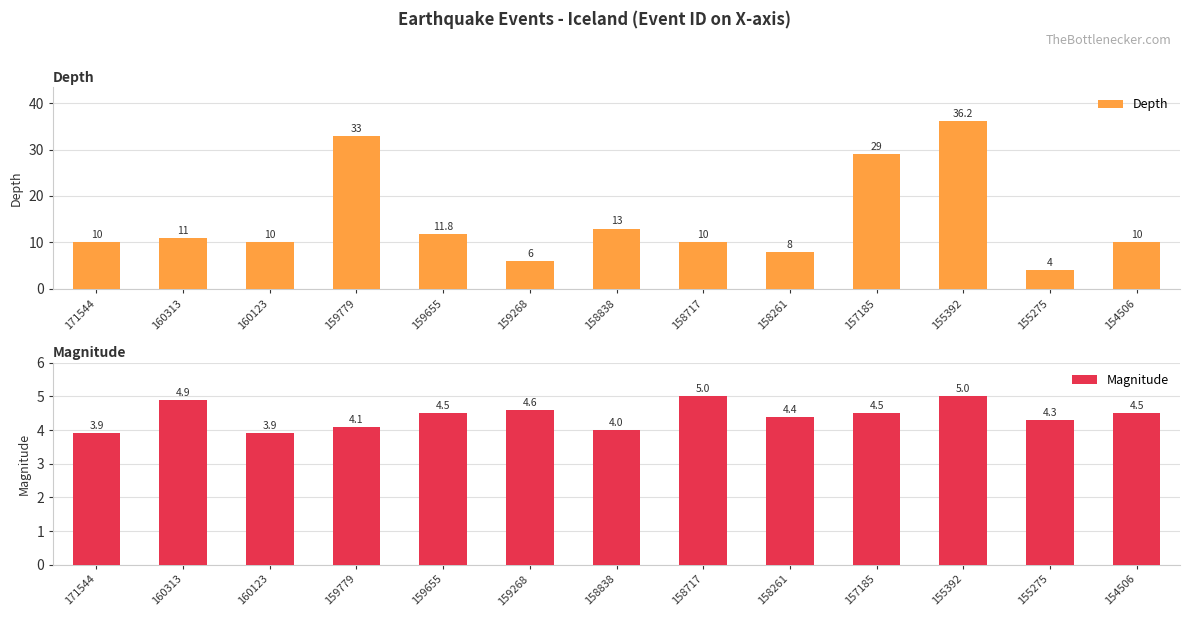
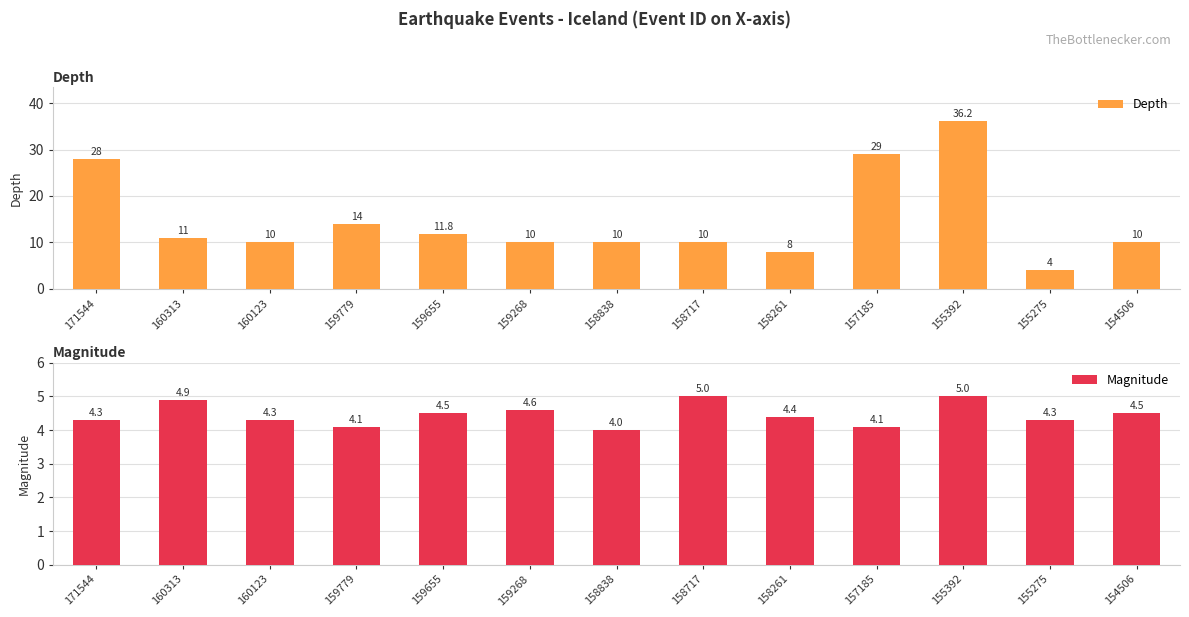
  {
    "Depth": {
-     "171544": 10,
+     "171544": 28,
      "160313": 11,
      "160123": 10,
-     "159779": 33,
+     "159779": 14,
      "159655": 11.8,
-     "159268": 6,
-     "158838": 13,
+     "159268": 10,
+     "158838": 10,
      "158717": 10,
      "158261": 8,
      "157185": 29,
      "155392": 36.2,
      "155275": 4,
      "154506": 10
    },
    "Magnitude": {
-     "171544": 3.9,
+     "171544": 4.3,
      "160313": 4.9,
-     "160123": 3.9,
+     "160123": 4.3,
      "159779": 4.1,
      "159655": 4.5,
      "159268": 4.6,
      "158838": 4.0,
      "158717": 5.0,
      "158261": 4.4,
-     "157185": 4.5,
+     "157185": 4.1,
      "155392": 5.0,
      "155275": 4.3,
      "154506": 4.5
    }
  }
